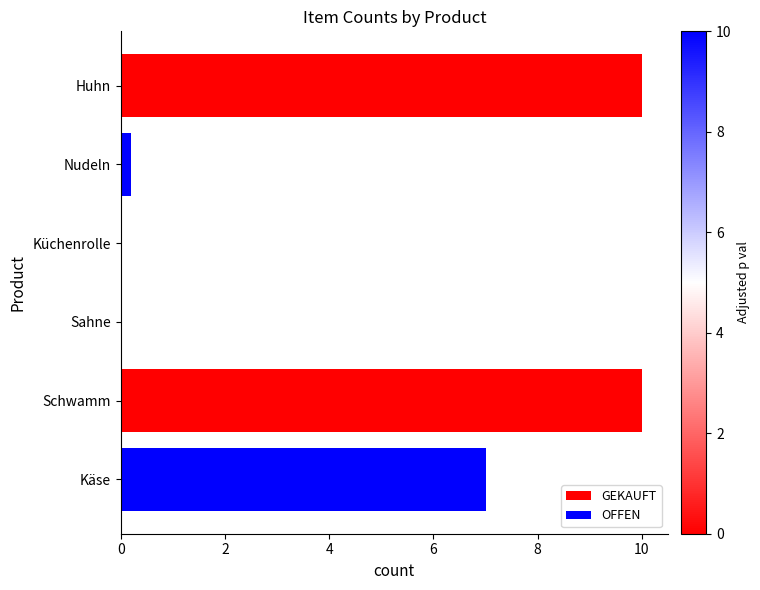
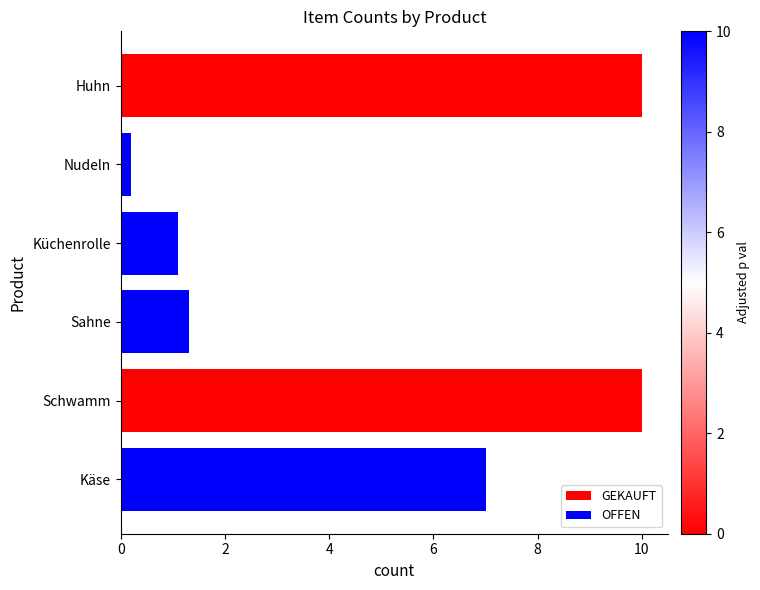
  {
    "Huhn": 10.0,
    "Nudeln": 0.2,
-   "Küchenrolle": 0.0,
-   "Sahne": 0.0,
+   "Küchenrolle": 1.1,
+   "Sahne": 1.3,
    "Schwamm": 10.0,
    "Käse": 7.0
  }
